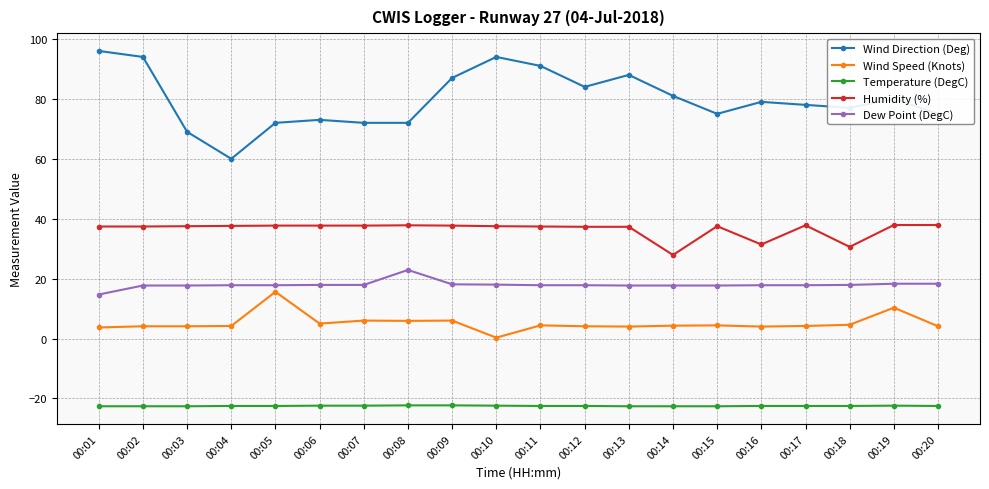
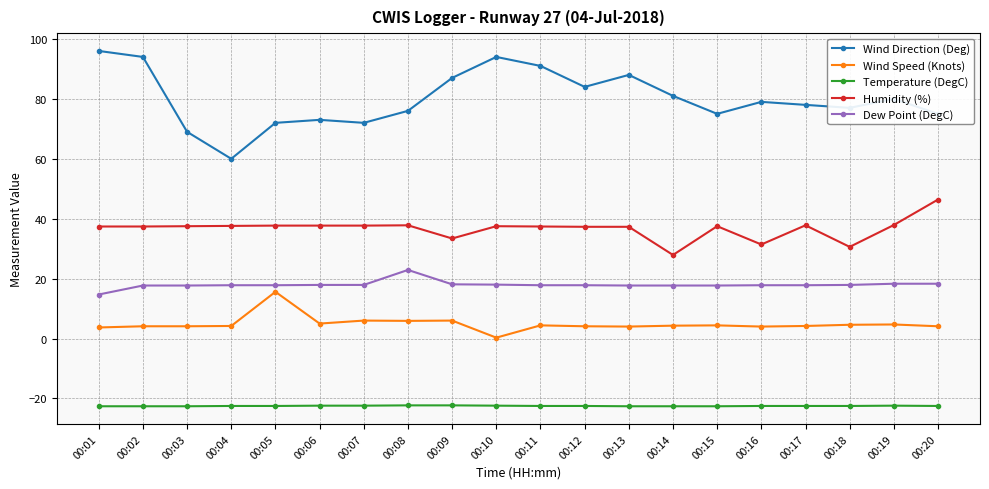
  {
    "Wind Direction (Deg)": {
      "00:01": 96,
      "00:02": 94,
      "00:03": 69,
      "00:04": 60,
      "00:05": 72,
      "00:06": 73,
      "00:07": 72,
-     "00:08": 72,
+     "00:08": 76,
      "00:09": 87,
      "00:10": 94,
      "00:11": 91,
      "00:12": 84,
      "00:13": 88,
      "00:14": 81,
      "00:15": 75,
      "00:16": 79,
      "00:17": 78
    },
    "Wind Speed (Knots)": {
      "00:01": 4,
      "00:02": 4,
      "00:03": 4,
      "00:04": 4,
      "00:05": 16,
      "00:06": 5,
      "00:07": 6,
      "00:08": 6,
      "00:09": 6,
      "00:10": 0,
      "00:11": 4,
      "00:12": 4,
      "00:13": 4,
      "00:14": 4,
      "00:15": 4,
      "00:16": 4,
      "00:17": 4,
      "00:18": 5,
-     "00:19": 10,
+     "00:19": 5,
      "00:20": 4
    },
    "Temperature (DegC)": {
      "00:01": -23,
      "00:02": -23,
      "00:03": -23,
      "00:04": -23,
      "00:05": -23,
      "00:06": -22,
      "00:07": -22,
      "00:08": -22,
      "00:09": -22,
      "00:10": -22,
      "00:11": -23,
      "00:12": -23,
      "00:13": -23,
      "00:14": -23,
      "00:15": -23,
      "00:16": -23,
      "00:17": -23,
      "00:18": -23,
      "00:19": -22,
      "00:20": -23
    },
    "Humidity (%)": {
      "00:01": 37,
      "00:02": 37,
      "00:03": 38,
      "00:04": 38,
      "00:05": 38,
      "00:06": 38,
      "00:07": 38,
      "00:08": 38,
-     "00:09": 38,
+     "00:09": 33,
      "00:10": 38,
      "00:11": 37,
      "00:12": 37,
      "00:13": 37,
      "00:14": 28,
      "00:15": 38,
      "00:16": 31,
      "00:17": 38,
      "00:18": 31,
      "00:19": 38,
-     "00:20": 38
+     "00:20": 46
    },
    "Dew Point (DegC)": {
      "00:01": 15,
      "00:02": 18,
      "00:03": 18,
      "00:04": 18,
      "00:05": 18,
      "00:06": 18,
      "00:07": 18,
      "00:08": 23,
      "00:09": 18,
      "00:10": 18,
      "00:11": 18,
      "00:12": 18,
      "00:13": 18,
      "00:14": 18,
      "00:15": 18,
      "00:16": 18,
      "00:17": 18,
      "00:18": 18,
      "00:19": 18,
      "00:20": 18
    }
  }
